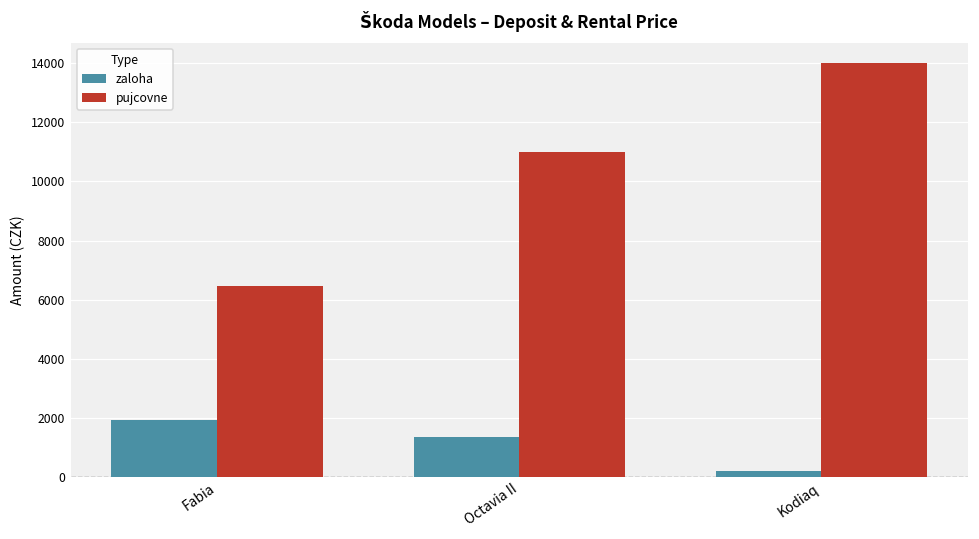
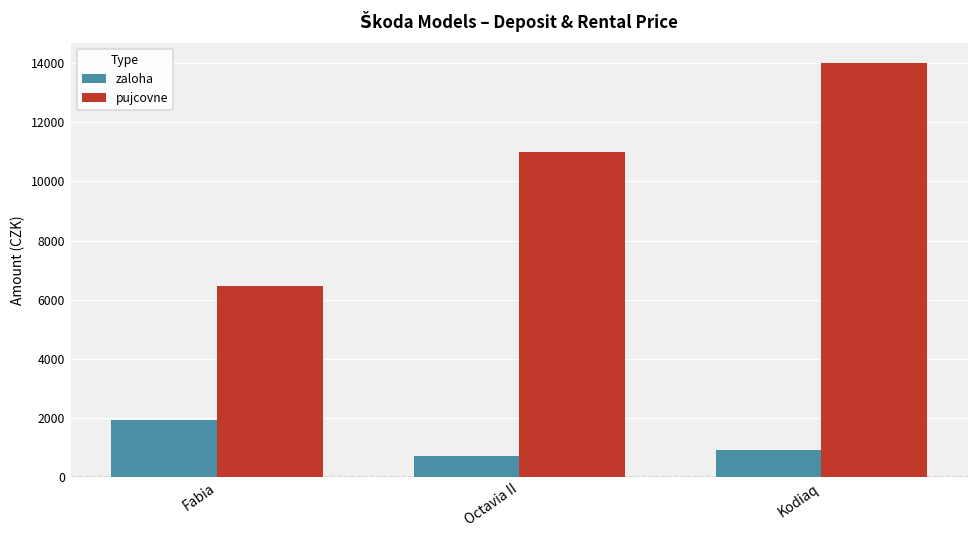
  {
    "zaloha": {
      "Fabia": 1900,
-     "Octavia II": 1300,
-     "Kodiaq": 200
+     "Octavia II": 700,
+     "Kodiaq": 900
    },
    "pujcovne": {
      "Fabia": 6500,
      "Octavia II": 11000,
      "Kodiaq": 14000
    }
  }
